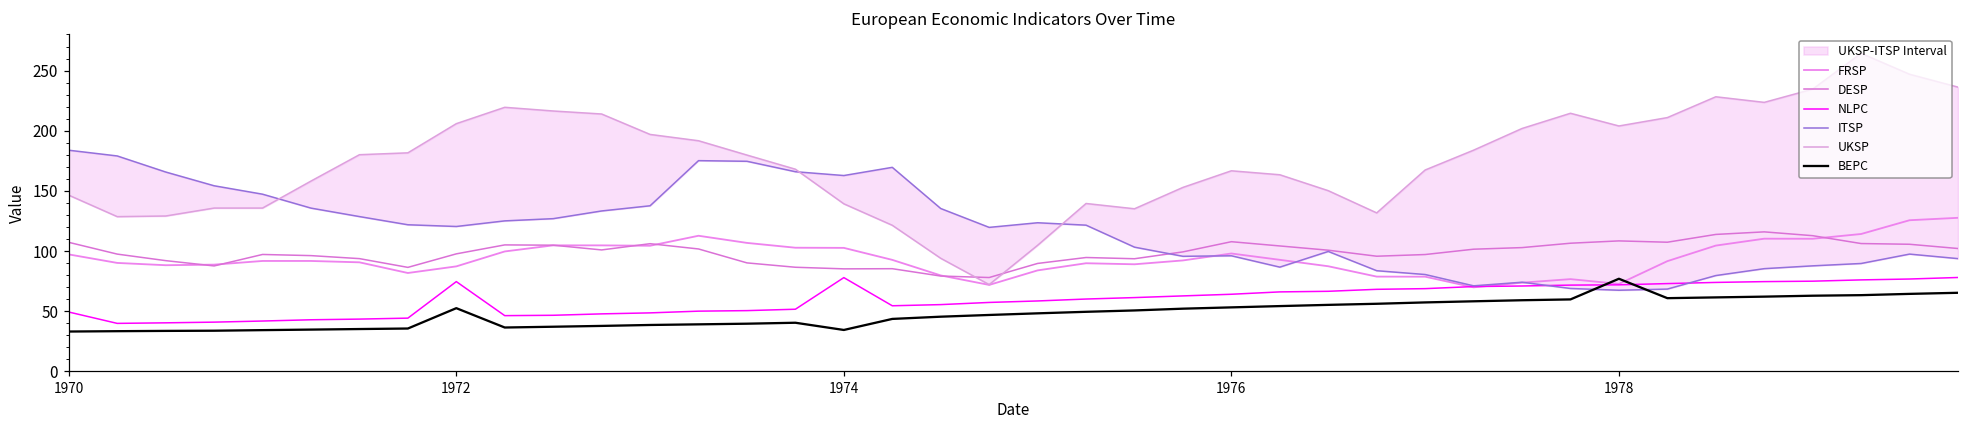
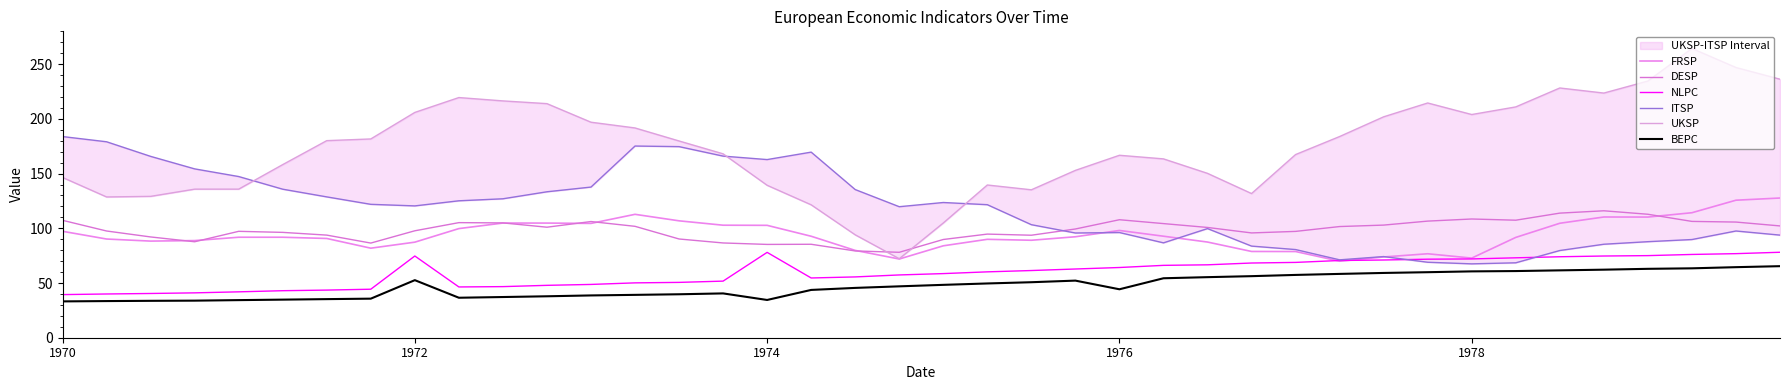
  {
    "NLPC": {
-     "1970": 49,
+     "1970": 39,
      "1972": 75,
      "1974": 78,
      "1976": 64
    },
    "ITSP": {
      "1972": 120,
      "1978": 68
    },
    "BEPC": {
      "1970": 33,
      "1972": 53,
      "1974": 35,
-     "1976": 53,
-     "1978": 77
+     "1976": 44,
+     "1978": 61
    }
  }
